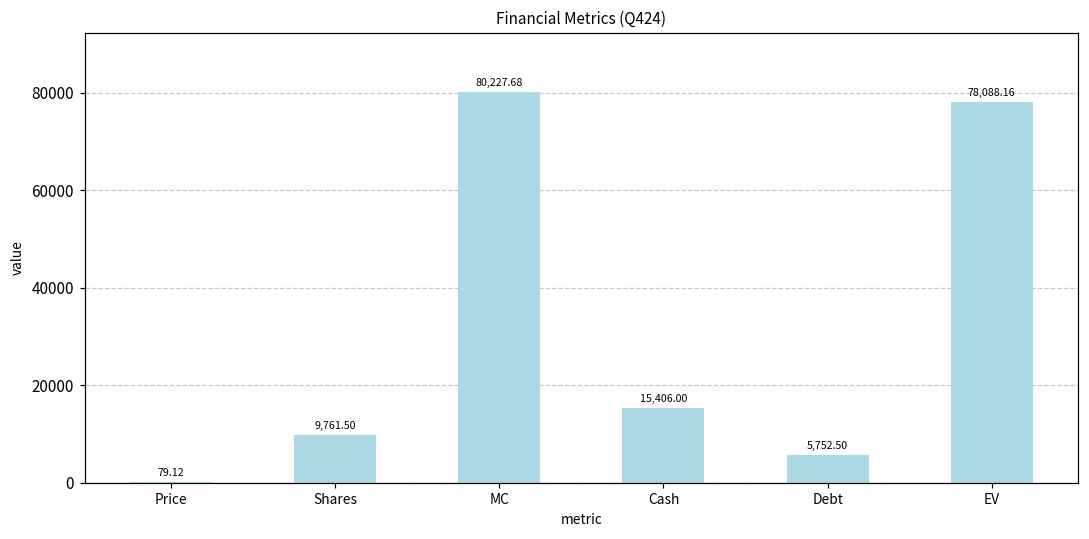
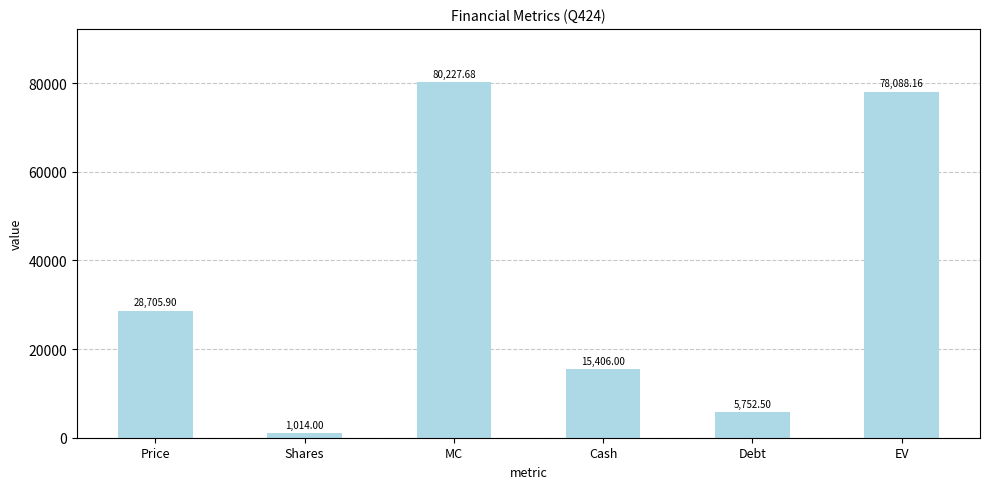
  {
-   "Price": "79.12",
-   "Shares": "9,761.50",
+   "Price": "28,705.90",
+   "Shares": "1,014.00",
    "MC": "80,227.68",
    "Cash": "15,406.00",
    "Debt": "5,752.50",
    "EV": "78,088.16"
  }
